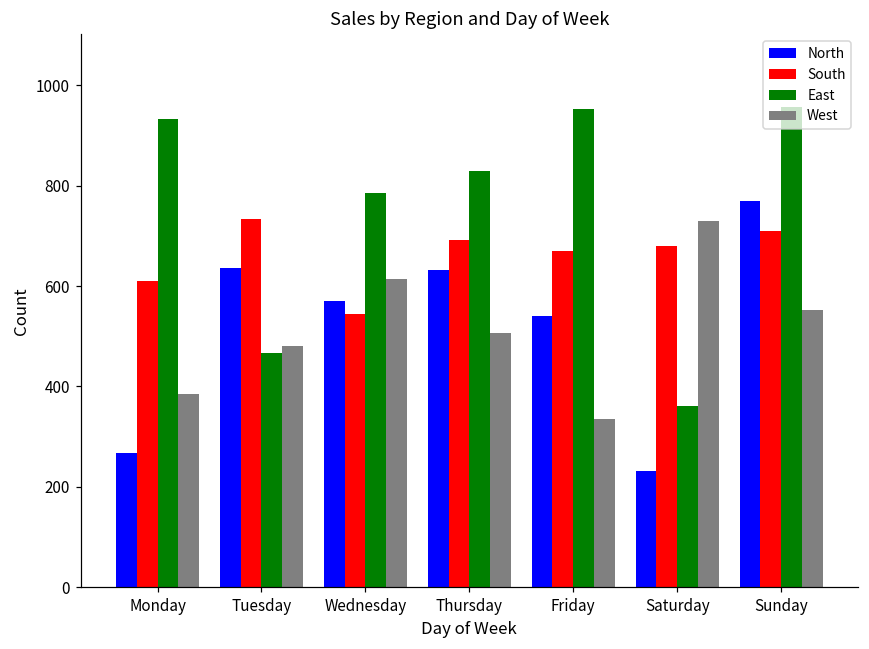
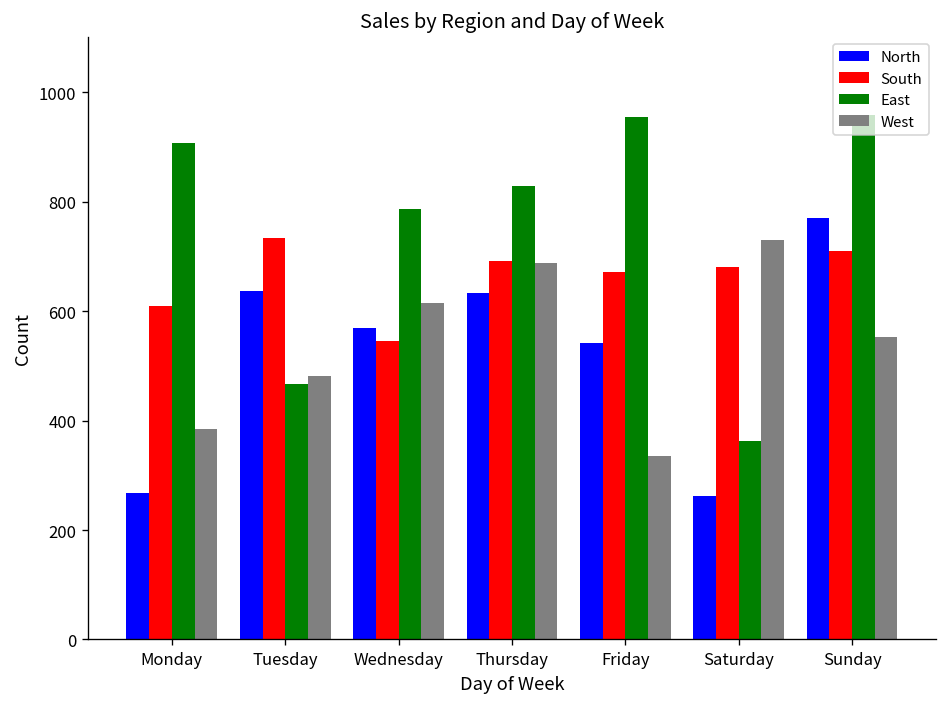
  {
    "North": {
      "Monday": 270,
      "Tuesday": 640,
      "Wednesday": 570,
      "Thursday": 630,
      "Friday": 540,
-     "Saturday": 230,
+     "Saturday": 260,
      "Sunday": 770
    },
    "South": {
      "Monday": 610,
      "Tuesday": 730,
      "Wednesday": 550,
      "Thursday": 690,
      "Friday": 670,
      "Saturday": 680,
      "Sunday": 710
    },
    "East": {
-     "Monday": 930,
+     "Monday": 910,
      "Tuesday": 470,
      "Wednesday": 790,
      "Thursday": 830,
      "Friday": 950,
      "Saturday": 360
    },
    "West": {
      "Monday": 390,
      "Tuesday": 480,
      "Wednesday": 620,
-     "Thursday": 510,
+     "Thursday": 690,
      "Friday": 340,
      "Saturday": 730,
      "Sunday": 550
    }
  }
